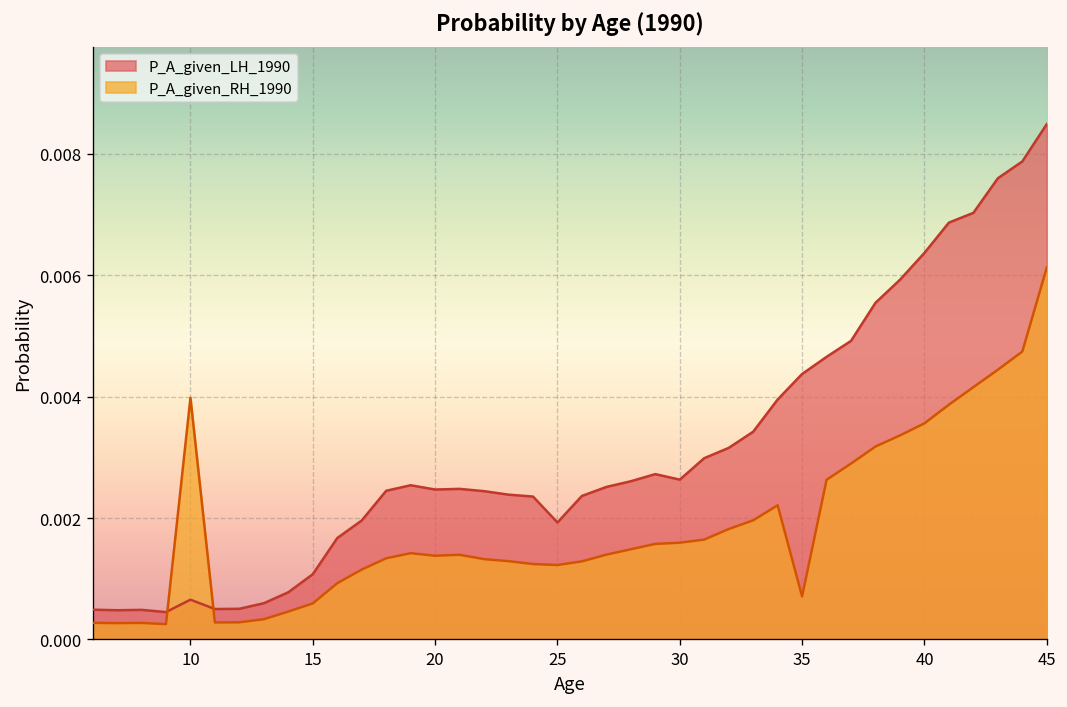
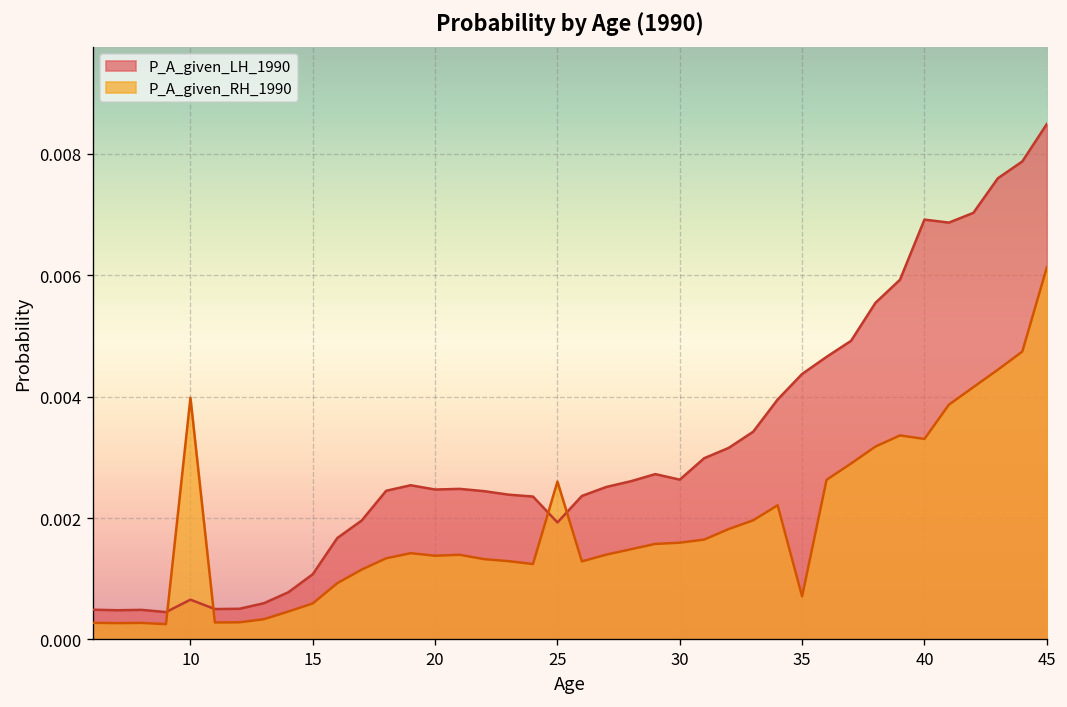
  {
    "P_A_given_LH_1990": {
      "10": 0.0007,
      "15": 0.0011,
      "20": 0.0025,
      "25": 0.0019,
      "30": 0.0026,
      "35": 0.0044,
-     "40": 0.0064,
+     "40": 0.0069,
      "45": 0.0085
    },
    "P_A_given_RH_1990": {
      "10": 0.0040,
      "15": 0.0006,
      "20": 0.0014,
-     "25": 0.0012,
+     "25": 0.0026,
      "30": 0.0016,
      "35": 0.0007,
-     "40": 0.0036,
+     "40": 0.0033,
      "45": 0.0061
    }
  }
